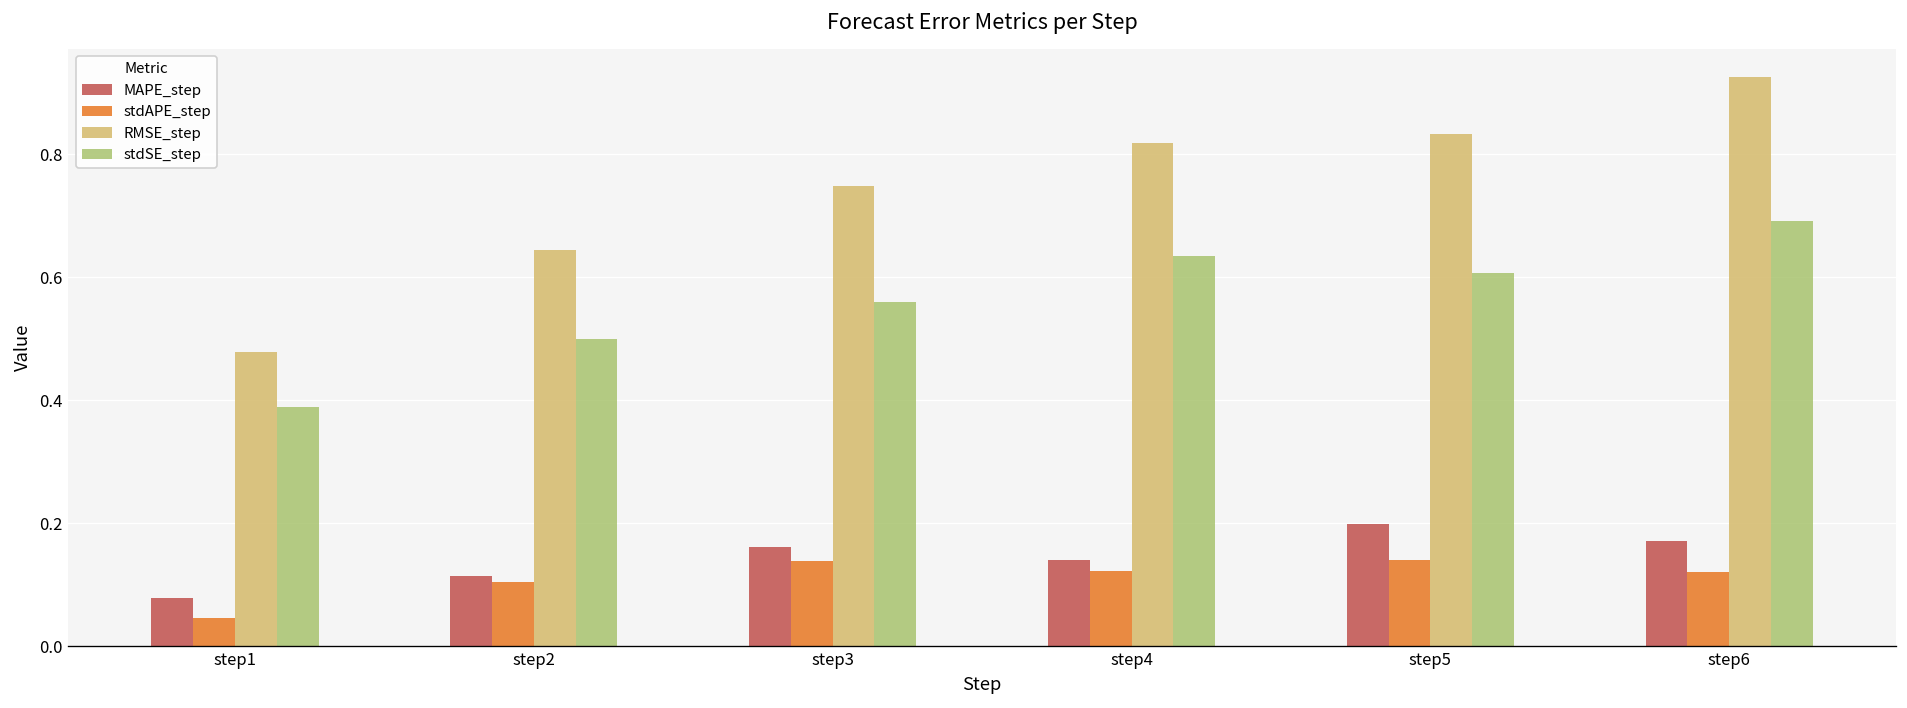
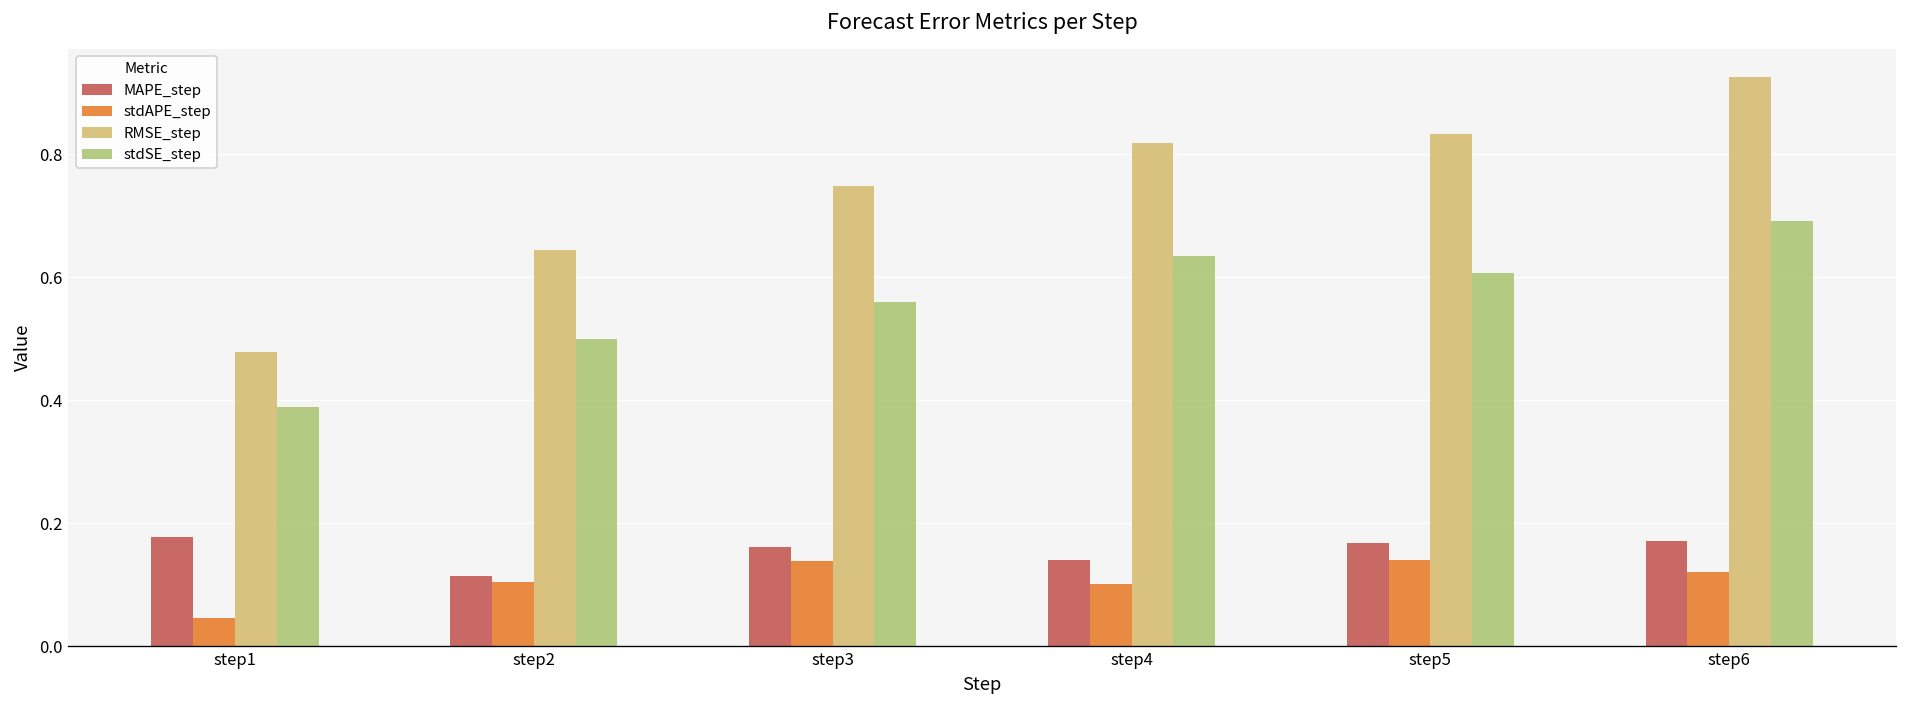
  {
    "MAPE_step": {
-     "step1": 0.08,
+     "step1": 0.18,
      "step2": 0.11,
      "step3": 0.16,
      "step4": 0.14,
-     "step5": 0.20,
+     "step5": 0.17,
      "step6": 0.17
    },
    "stdAPE_step": {
      "step1": 0.05,
      "step2": 0.10,
      "step3": 0.14,
-     "step4": 0.12,
+     "step4": 0.10,
      "step5": 0.14,
      "step6": 0.12
    }
  }
